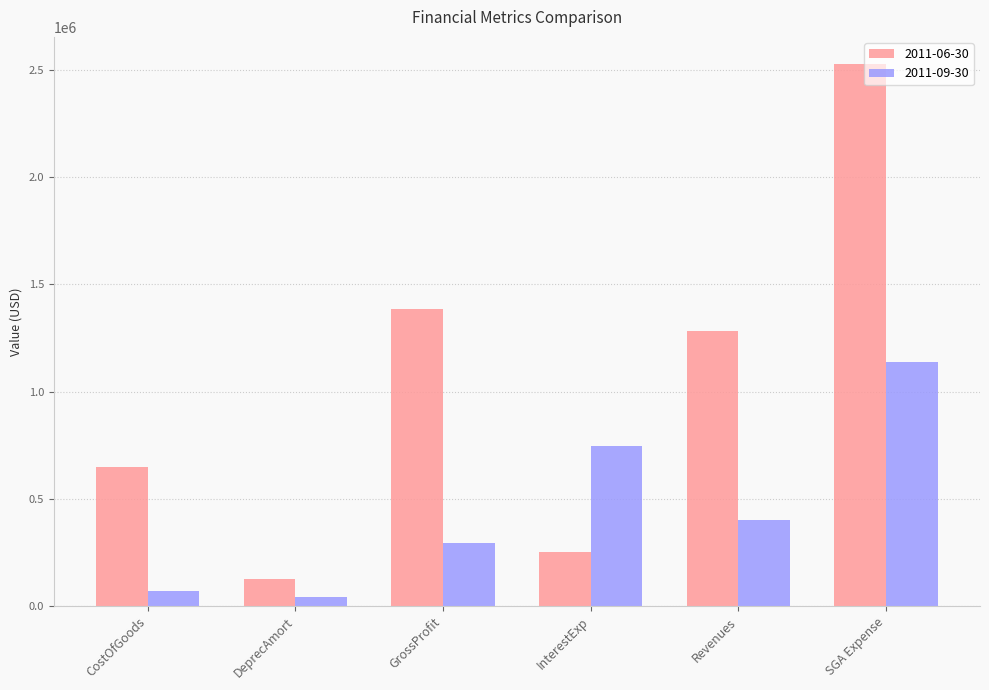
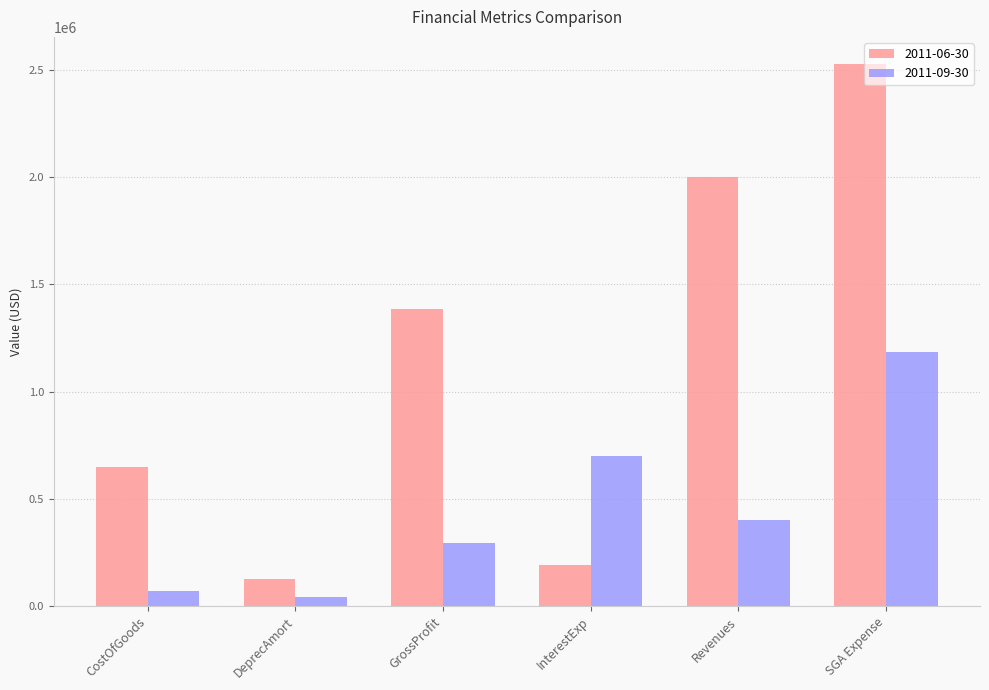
  {
    "2011-06-30": {
      "CostOfGoods": 650000,
      "DeprecAmort": 130000,
      "GrossProfit": 1390000,
-     "InterestExp": 250000,
-     "Revenues": 1280000,
+     "InterestExp": 190000,
+     "Revenues": 2000000,
      "SGA Expense": 2530000
    },
    "2011-09-30": {
      "CostOfGoods": 70000,
      "DeprecAmort": 40000,
      "GrossProfit": 290000,
-     "InterestExp": 750000,
+     "InterestExp": 700000,
      "Revenues": 400000,
-     "SGA Expense": 1140000
+     "SGA Expense": 1180000
    }
  }
